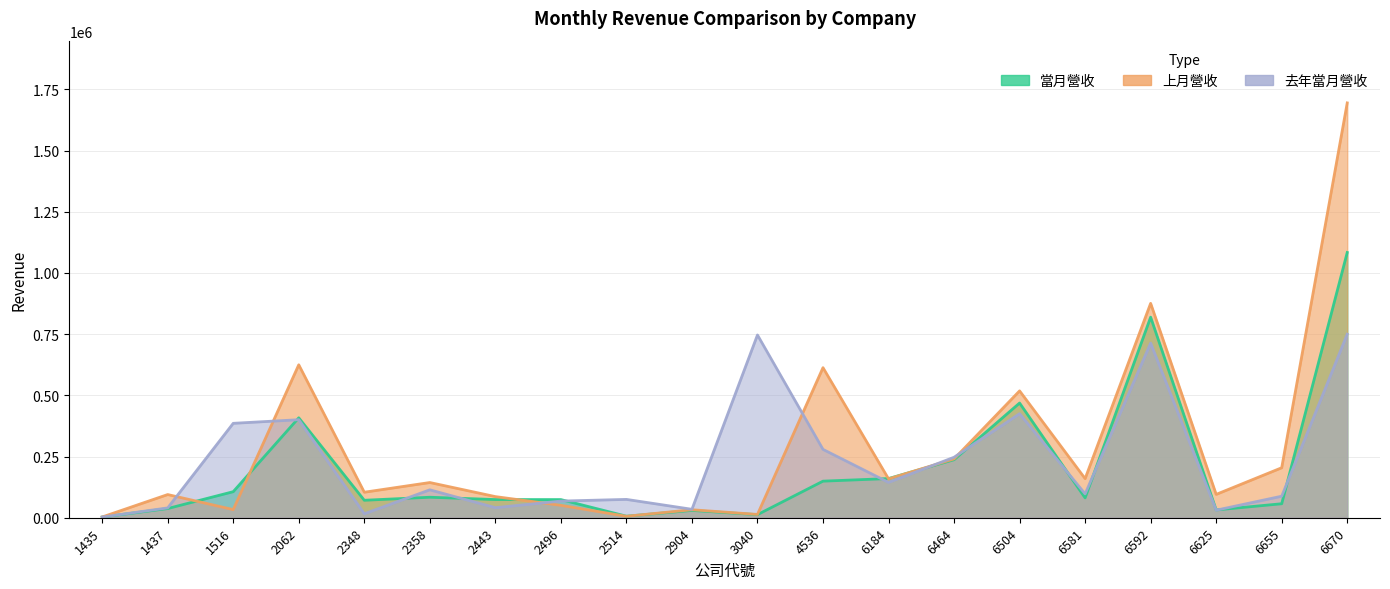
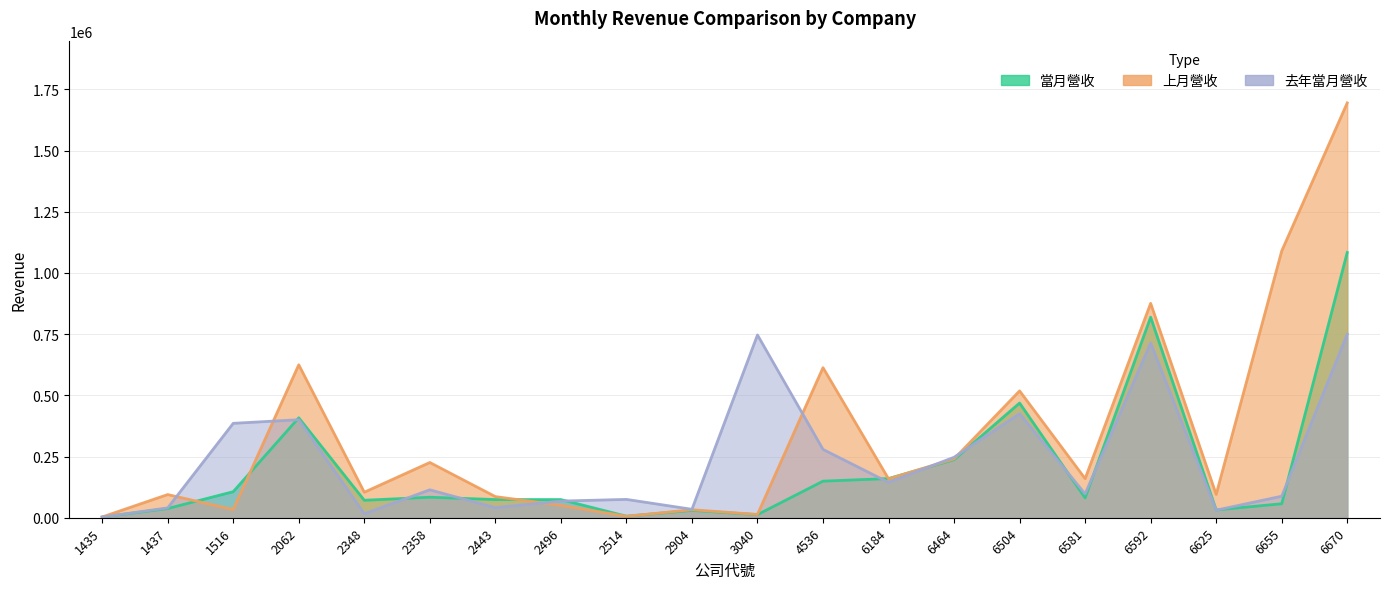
  {
    "當月營收": {
      "1516": 110000,
      "2348": 70000,
      "2358": 80000,
      "2443": 70000,
      "4536": 150000,
      "6504": 470000,
      "6581": 80000,
      "6592": 820000,
      "6655": 60000,
      "6670": 1080000
    },
    "上月營收": {
      "1437": 90000,
      "1516": 30000,
      "2062": 620000,
      "2348": 100000,
-     "2358": 140000,
+     "2358": 230000,
      "2443": 90000,
      "2496": 50000,
      "4536": 610000,
      "6504": 520000,
      "6581": 160000,
      "6592": 880000,
      "6625": 100000,
-     "6655": 200000,
+     "6655": 1090000,
      "6670": 1690000
    },
    "去年當月營收": {
      "1516": 390000,
      "2348": 20000,
      "2358": 110000,
      "2443": 40000,
      "2514": 70000,
      "3040": 750000,
      "4536": 280000,
      "6184": 140000,
      "6504": 430000,
      "6581": 100000,
      "6592": 710000,
      "6655": 90000,
      "6670": 750000
    }
  }
